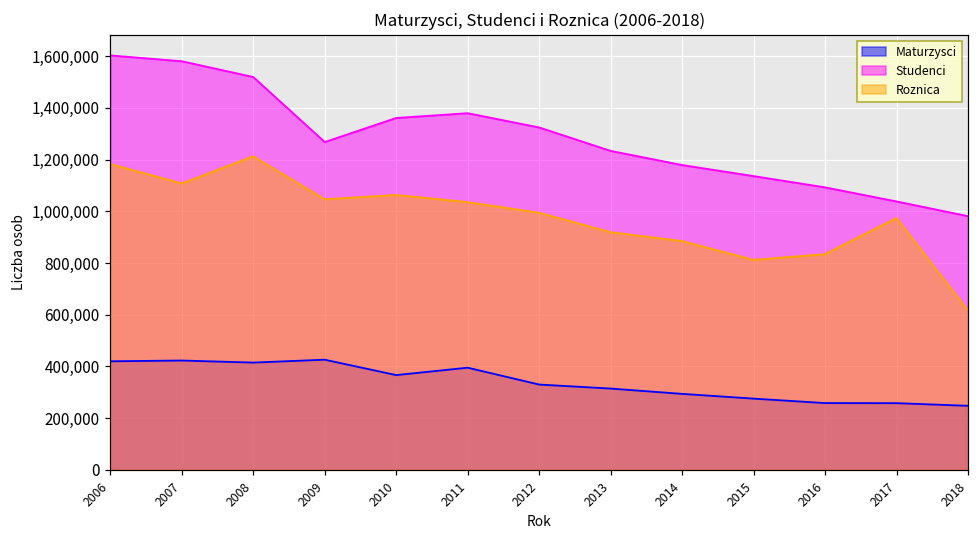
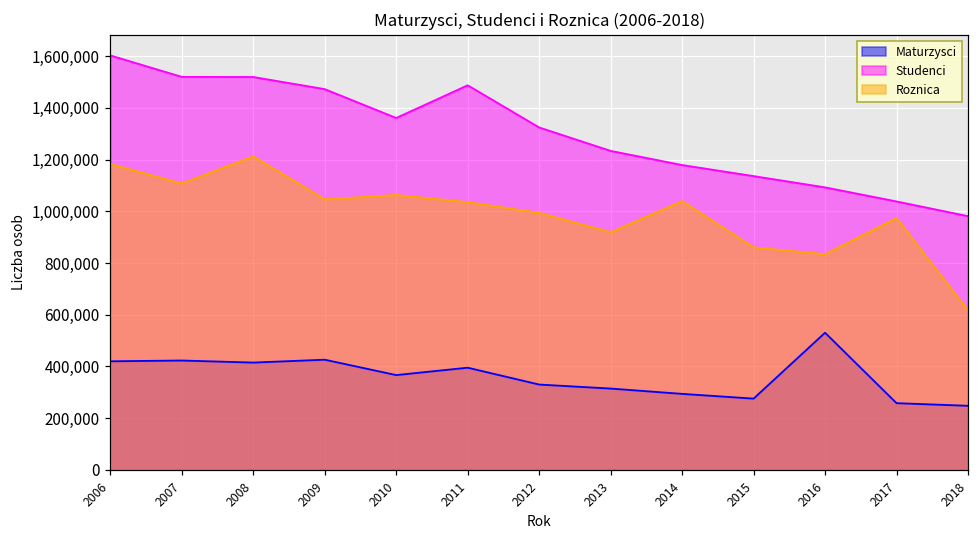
  {
    "Maturzysci": {
      "2006": "420,000",
      "2007": "420,000",
      "2008": "420,000",
      "2009": "430,000",
      "2010": "370,000",
      "2011": "400,000",
      "2012": "330,000",
      "2013": "310,000",
      "2014": "290,000",
      "2015": "280,000",
-     "2016": "260,000",
+     "2016": "530,000",
      "2017": "260,000",
      "2018": "250,000"
    },
    "Studenci": {
      "2006": "1,600,000",
-     "2007": "1,580,000",
+     "2007": "1,520,000",
      "2008": "1,520,000",
-     "2009": "1,270,000",
+     "2009": "1,470,000",
      "2010": "1,360,000",
-     "2011": "1,380,000",
+     "2011": "1,490,000",
      "2012": "1,320,000",
      "2013": "1,230,000",
      "2014": "1,180,000",
      "2015": "1,140,000",
      "2016": "1,090,000",
      "2017": "1,040,000",
      "2018": "980,000"
    },
    "Roznica": {
      "2006": "1,180,000",
      "2007": "1,110,000",
      "2008": "1,210,000",
      "2009": "1,050,000",
      "2010": "1,060,000",
      "2011": "1,040,000",
      "2012": "990,000",
      "2013": "920,000",
-     "2014": "890,000",
-     "2015": "810,000",
+     "2014": "1,040,000",
+     "2015": "860,000",
      "2016": "830,000",
      "2017": "970,000",
      "2018": "620,000"
    }
  }
